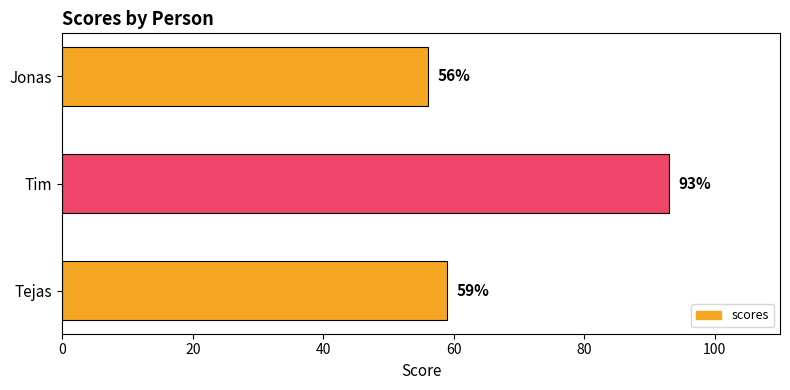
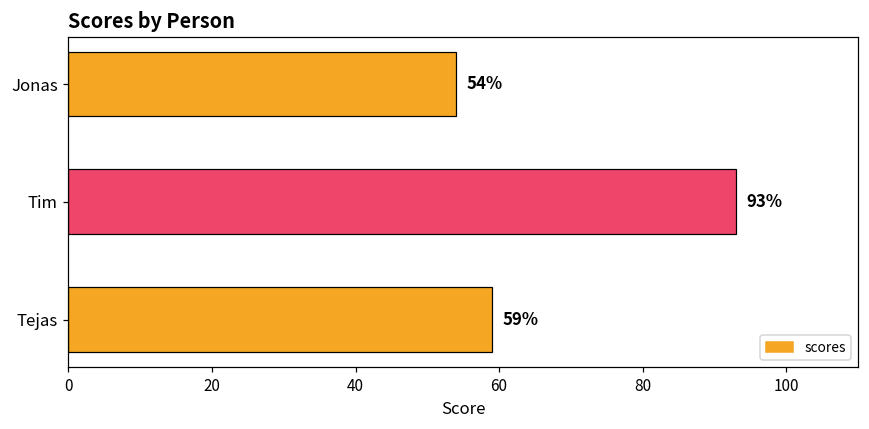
  {
-   "Jonas": "56%",
+   "Jonas": "54%",
    "Tim": "93%",
    "Tejas": "59%"
  }
